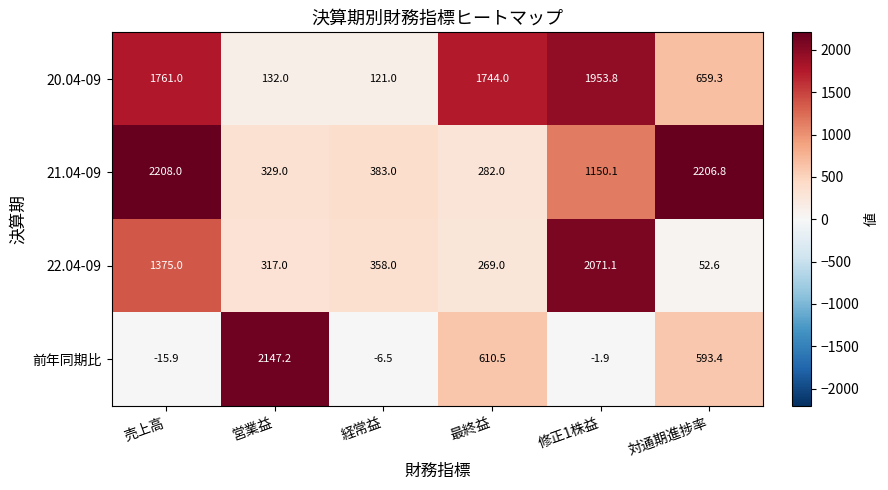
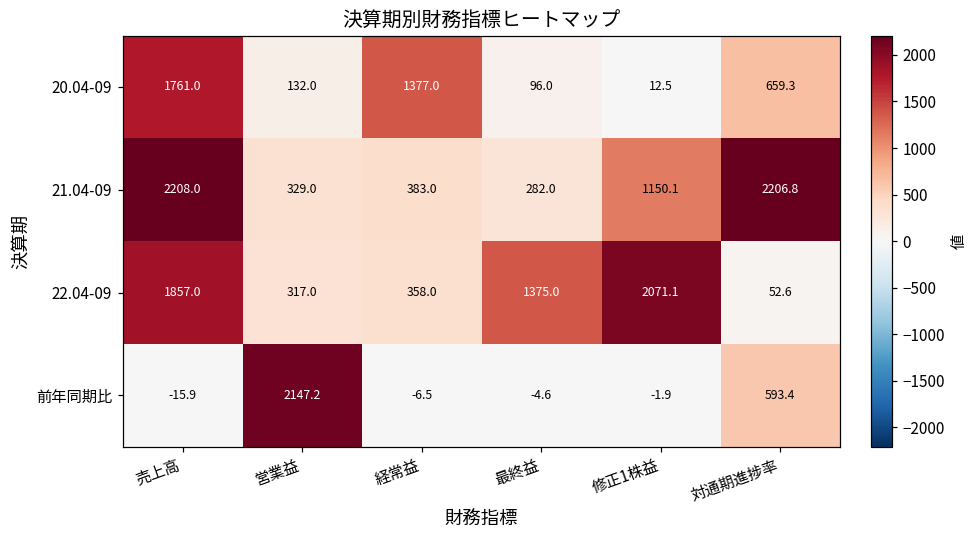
  {
    "20.04-09": {
      "売上高": 1761.0,
      "営業益": 132.0,
-     "経常益": 121.0,
-     "最終益": 1744.0,
-     "修正1株益": 1953.8,
+     "経常益": 1377.0,
+     "最終益": 96.0,
+     "修正1株益": 12.5,
      "対通期進捗率": 659.3
    },
    "21.04-09": {
      "売上高": 2208.0,
      "営業益": 329.0,
      "経常益": 383.0,
      "最終益": 282.0,
      "修正1株益": 1150.1,
      "対通期進捗率": 2206.8
    },
    "22.04-09": {
-     "売上高": 1375.0,
+     "売上高": 1857.0,
      "営業益": 317.0,
      "経常益": 358.0,
-     "最終益": 269.0,
+     "最終益": 1375.0,
      "修正1株益": 2071.1,
      "対通期進捗率": 52.6
    },
    "前年同期比": {
      "売上高": -15.9,
      "営業益": 2147.2,
      "経常益": -6.5,
-     "最終益": 610.5,
+     "最終益": -4.6,
      "修正1株益": -1.9,
      "対通期進捗率": 593.4
    }
  }
